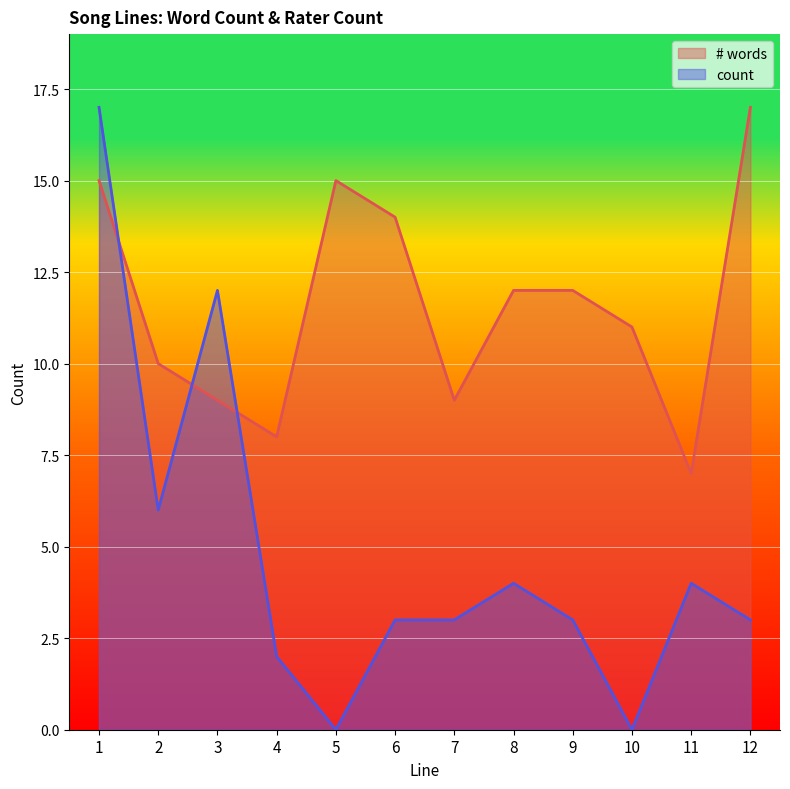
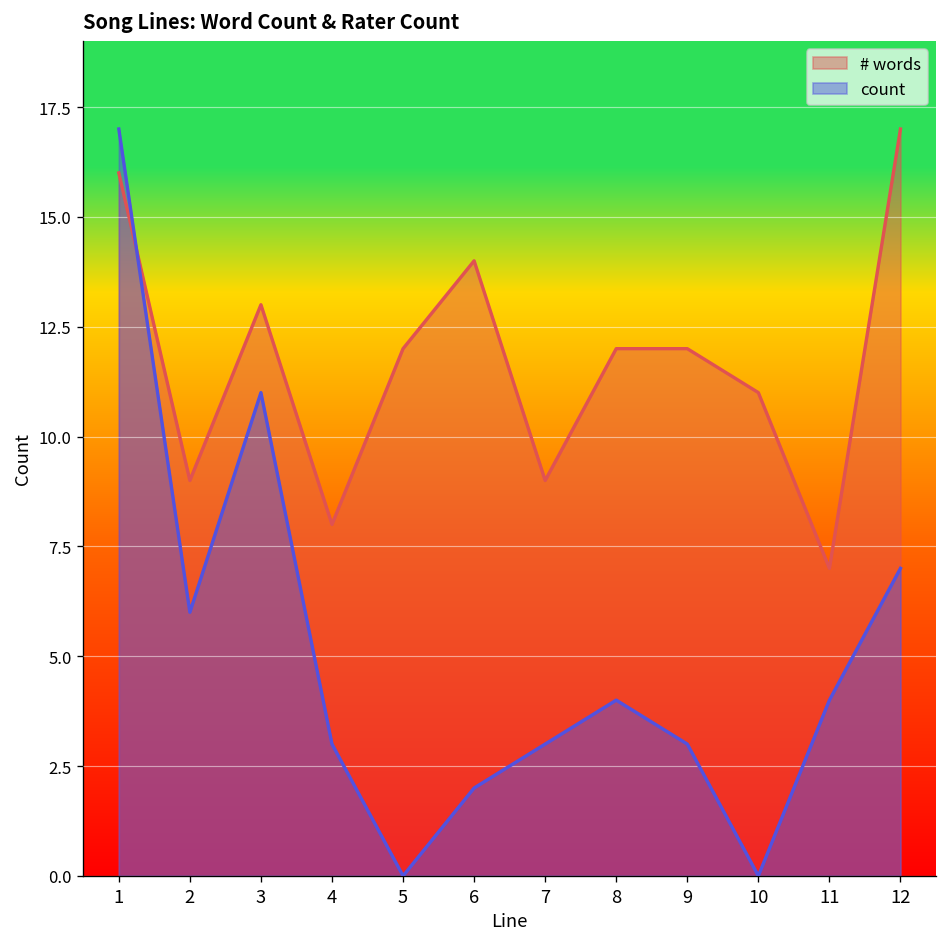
  {
    "# words": {
-     "1": 15,
-     "2": 10,
-     "3": 9,
+     "1": 16,
+     "2": 9,
+     "3": 13,
      "4": 8,
-     "5": 15,
+     "5": 12,
      "6": 14,
      "7": 9,
      "8": 12,
      "9": 12,
      "10": 11,
      "11": 7,
      "12": 17
    },
    "count": {
      "1": 17,
      "2": 6,
-     "3": 12,
-     "4": 2,
+     "3": 11,
+     "4": 3,
      "5": 0,
-     "6": 3,
+     "6": 2,
      "7": 3,
      "8": 4,
      "9": 3,
      "10": 0,
      "11": 4,
-     "12": 3
+     "12": 7
    }
  }
